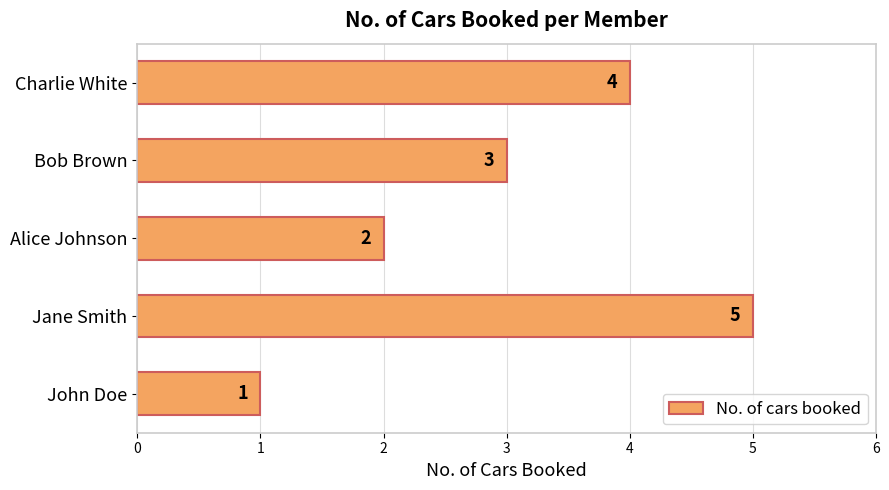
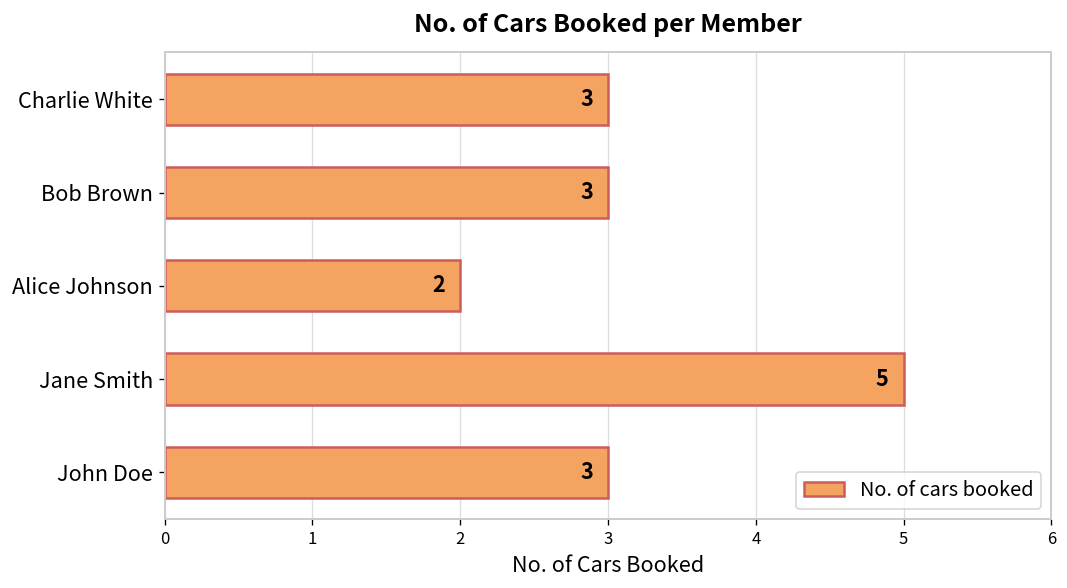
  {
-   "Charlie White": 4,
+   "Charlie White": 3,
    "Bob Brown": 3,
    "Alice Johnson": 2,
    "Jane Smith": 5,
-   "John Doe": 1
+   "John Doe": 3
  }
